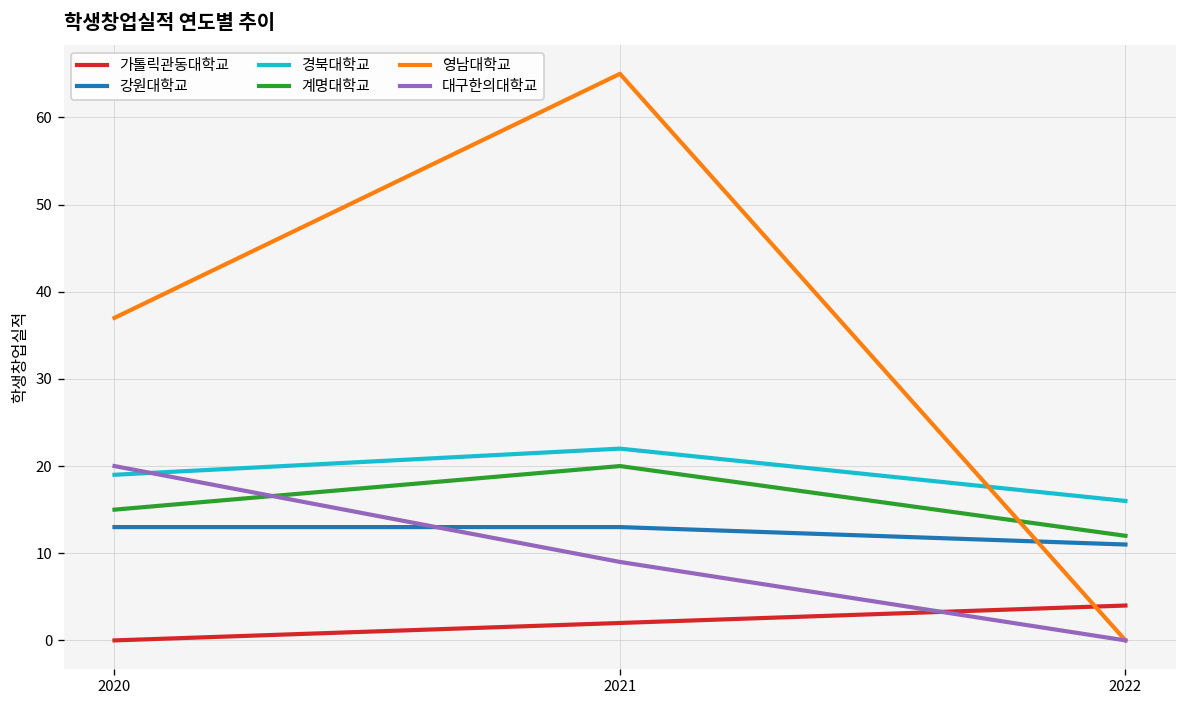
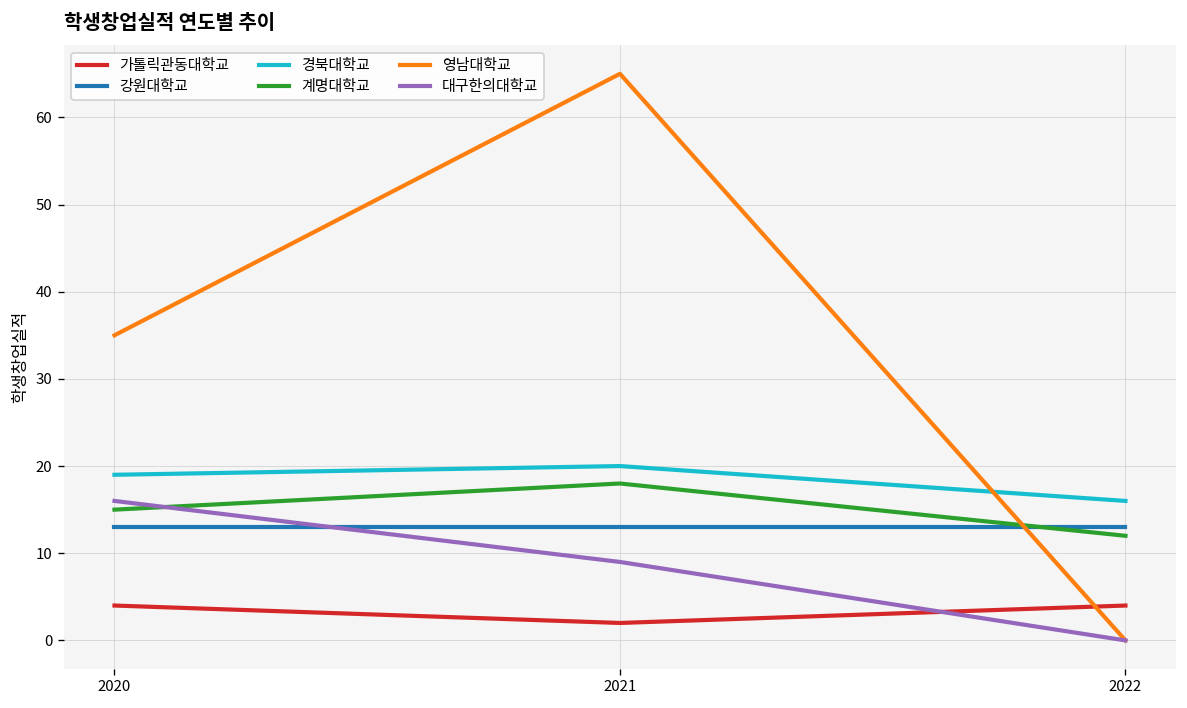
  {
    "가톨릭관동대학교": {
-     "2020": 0,
+     "2020": 4,
      "2021": 2,
      "2022": 4
    },
    "강원대학교": {
      "2020": 13,
      "2021": 13,
-     "2022": 11
+     "2022": 13
    },
    "경북대학교": {
      "2020": 19,
-     "2021": 22,
+     "2021": 20,
      "2022": 16
    },
    "계명대학교": {
      "2020": 15,
-     "2021": 20,
+     "2021": 18,
      "2022": 12
    },
    "영남대학교": {
-     "2020": 37,
+     "2020": 35,
      "2021": 65
    },
    "대구한의대학교": {
-     "2020": 20,
+     "2020": 16,
      "2021": 9
    }
  }
